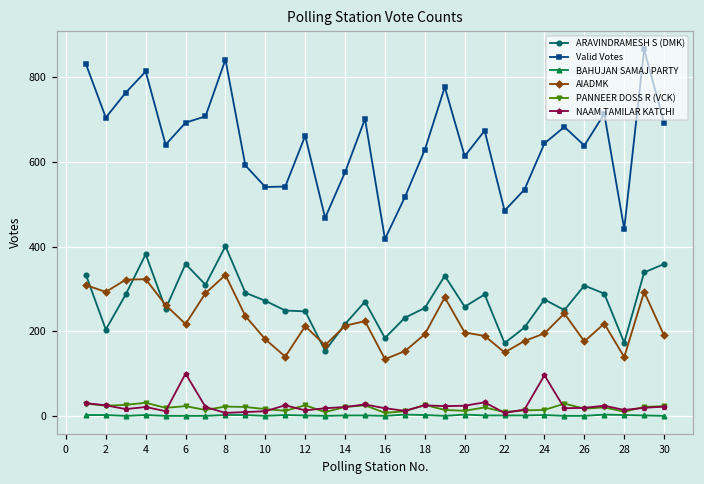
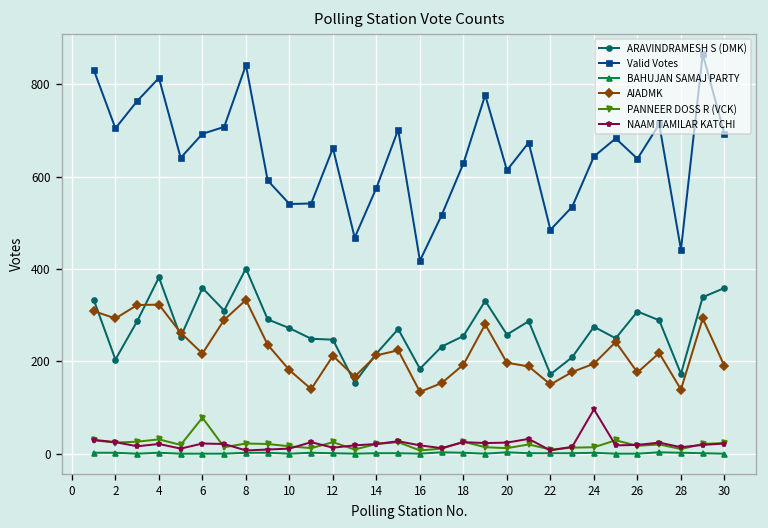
  {
    "AIADMK": {
      "2": 290,
      "4": 320,
      "6": 220,
      "8": 330,
      "10": 180,
      "12": 210,
      "16": 130,
      "18": 190,
      "20": 200,
      "22": 150,
      "24": 200,
      "26": 180,
      "28": 140,
      "30": 190
    },
    "PANNEER DOSS R (VCK)": {
      "4": 30,
-     "6": 20,
+     "6": 80,
      "8": 20,
      "12": 30,
      "16": 10,
      "20": 10,
      "24": 10
    },
    "NAAM TAMILAR KATCHI": {
      "4": 20,
-     "6": 100,
+     "6": 20,
      "12": 10,
      "16": 20,
      "20": 20,
      "24": 100
    }
  }
